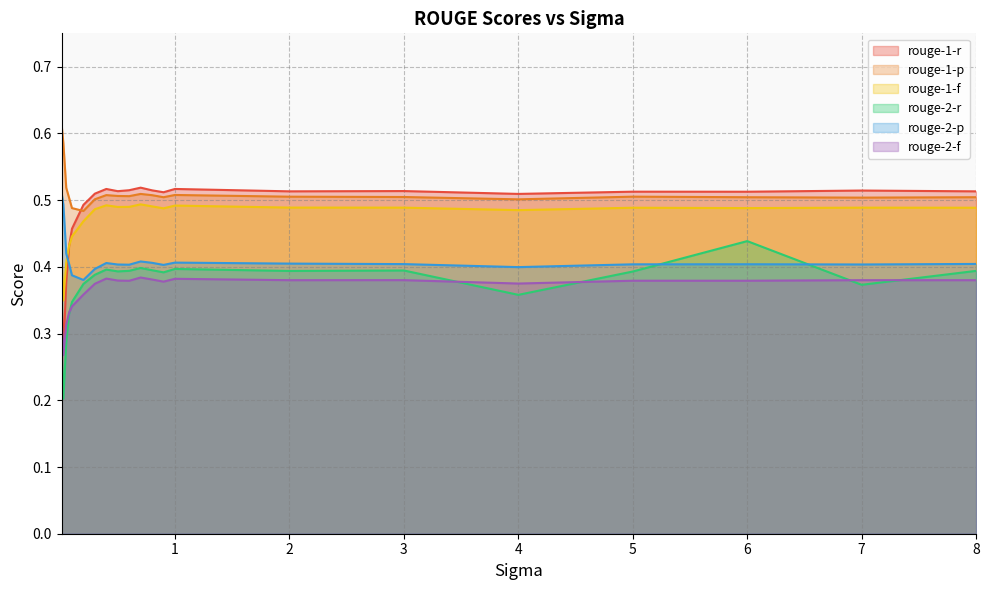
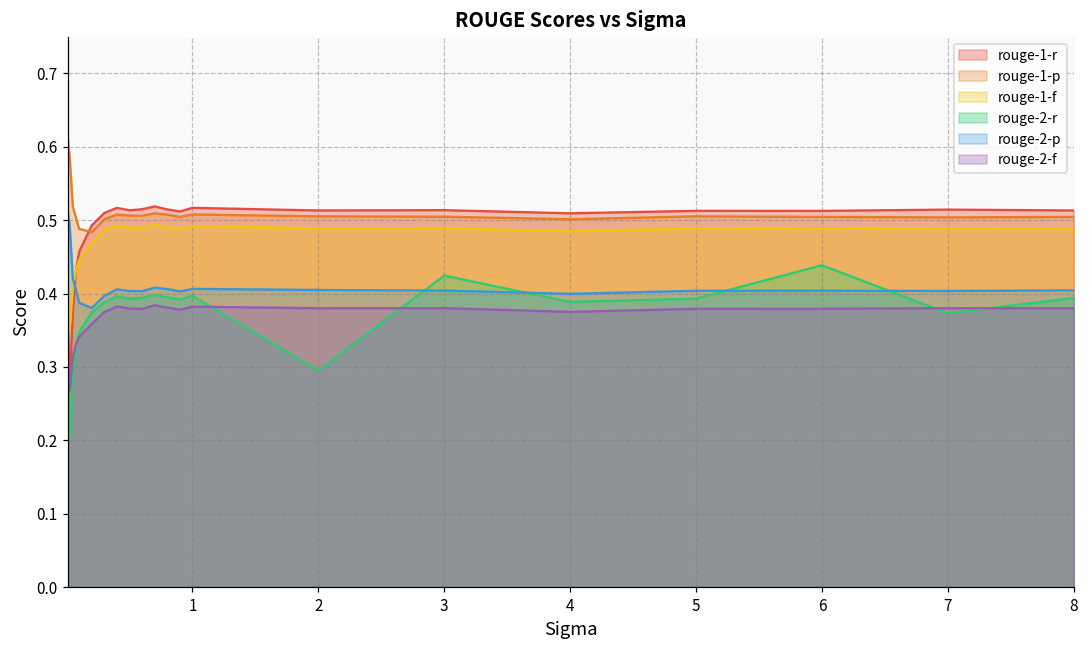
  {
    "rouge-2-r": {
      "1": 0.40,
-     "2": 0.39,
-     "3": 0.39,
-     "4": 0.36,
+     "2": 0.30,
+     "3": 0.42,
+     "4": 0.39,
      "5": 0.39,
      "6": 0.44,
      "7": 0.37,
      "8": 0.39
    }
  }
